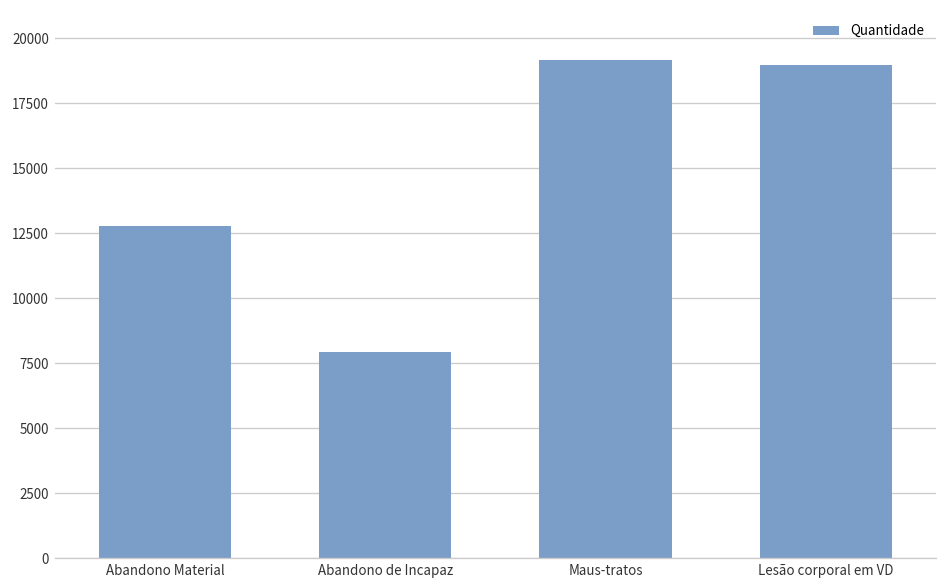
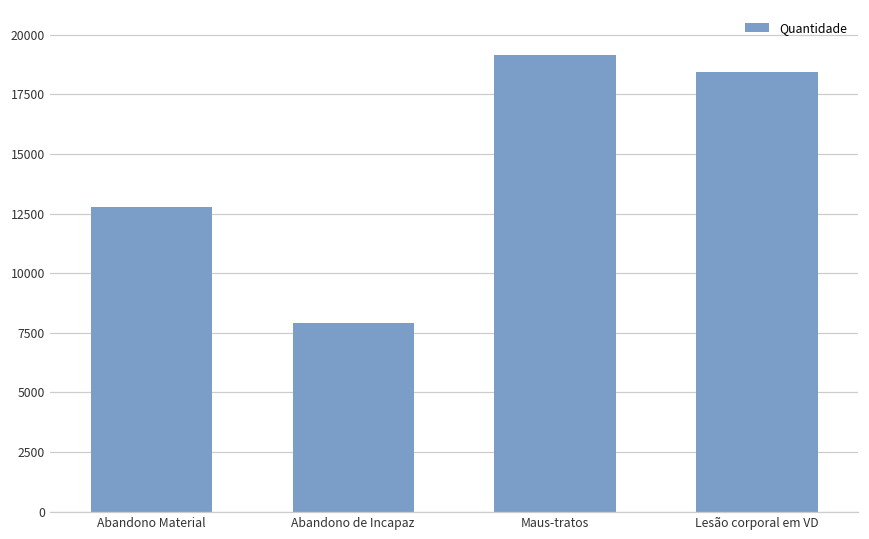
  {
    "Abandono Material": 12800,
    "Abandono de Incapaz": 7900,
    "Maus-tratos": 19100,
-   "Lesão corporal em VD": 19000
+   "Lesão corporal em VD": 18500
  }
